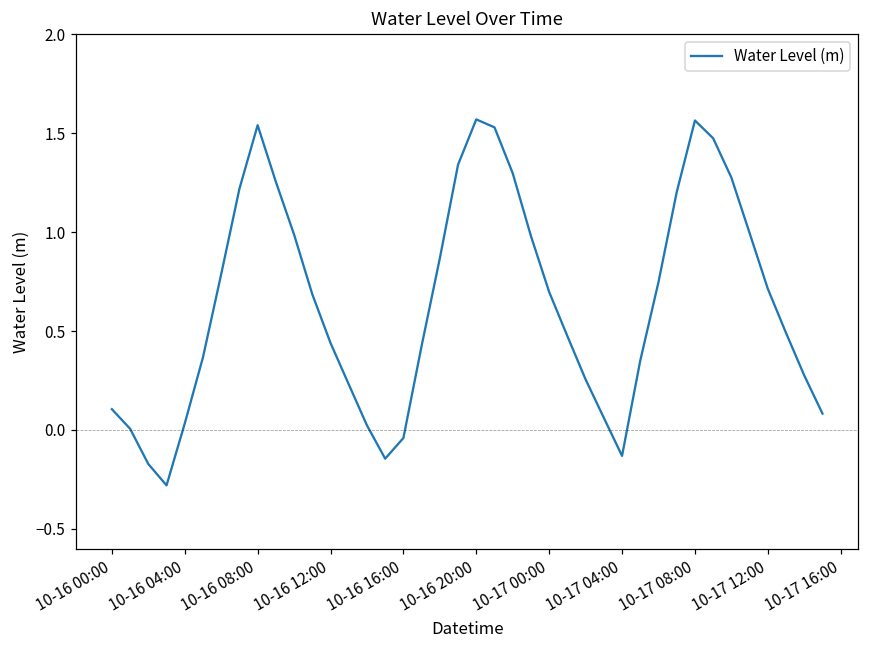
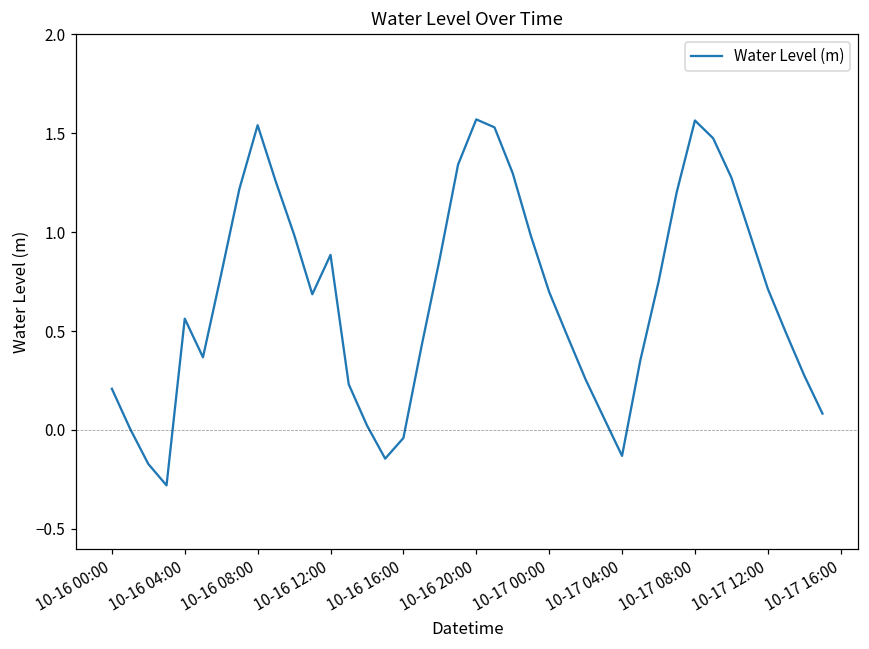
  {
-   "10-16 00:00": 0.11,
-   "10-16 04:00": 0.03,
+   "10-16 00:00": 0.21,
+   "10-16 04:00": 0.56,
    "10-16 08:00": 1.54,
-   "10-16 12:00": 0.44,
+   "10-16 12:00": 0.89,
    "10-16 16:00": -0.04,
    "10-16 20:00": 1.57,
    "10-17 00:00": 0.70,
    "10-17 04:00": -0.13,
    "10-17 08:00": 1.57,
    "10-17 12:00": 0.71
  }
